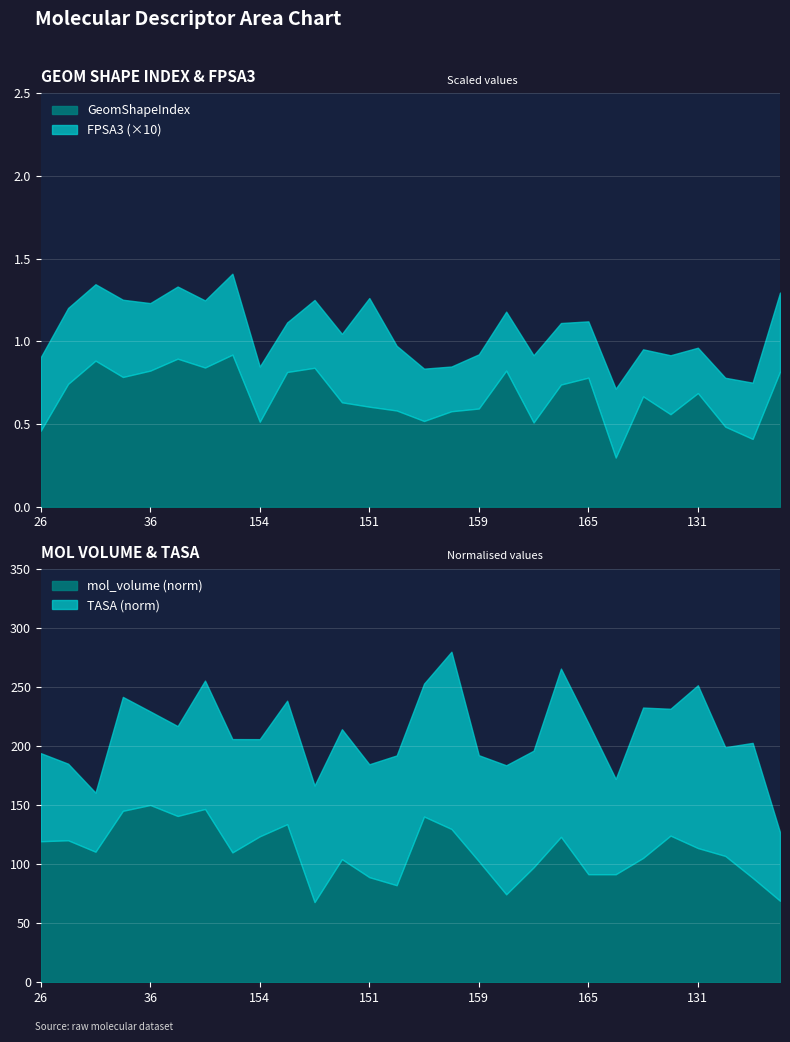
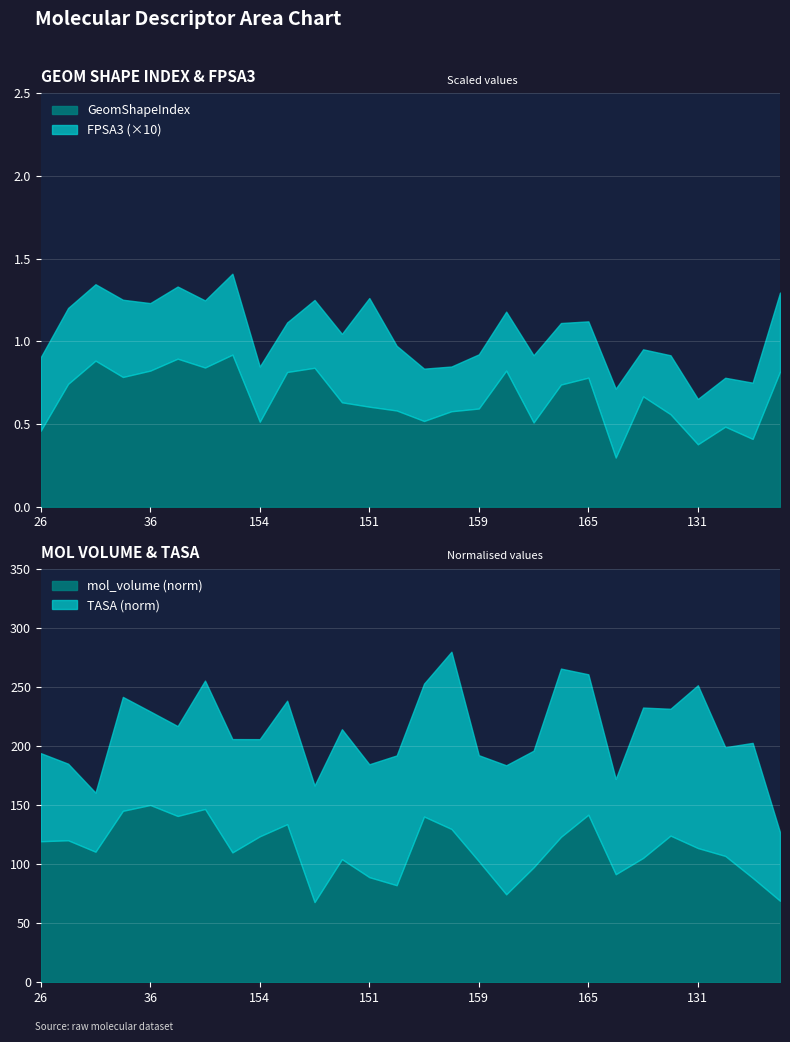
  {
    "GEOM SHAPE INDEX & FPSA3": {
      "GeomShapeIndex": {
        "26": 0.46,
        "36": 0.82,
        "154": 0.51,
        "151": 0.60,
        "159": 0.59,
        "165": 0.78,
-       "131": 0.69
+       "131": 0.38
      },
      "FPSA3 (×10)": {
        "26": 0.44,
        "36": 0.41,
        "154": 0.33,
        "151": 0.66,
        "159": 0.33,
        "165": 0.34,
        "131": 0.27
      }
    },
    "MOL VOLUME & TASA": {
      "mol_volume (norm)": {
        "26": 119,
        "36": 150,
        "154": 123,
        "151": 89,
        "159": 102,
-       "165": 91,
+       "165": 142,
        "131": 114
      },
      "TASA (norm)": {
        "26": 75,
        "36": 79,
        "154": 82,
        "151": 96,
        "159": 90,
-       "165": 128,
+       "165": 119,
        "131": 138
      }
    }
  }
